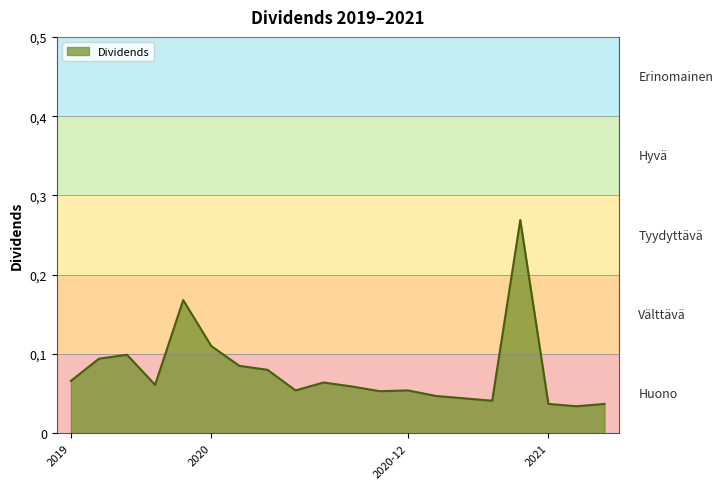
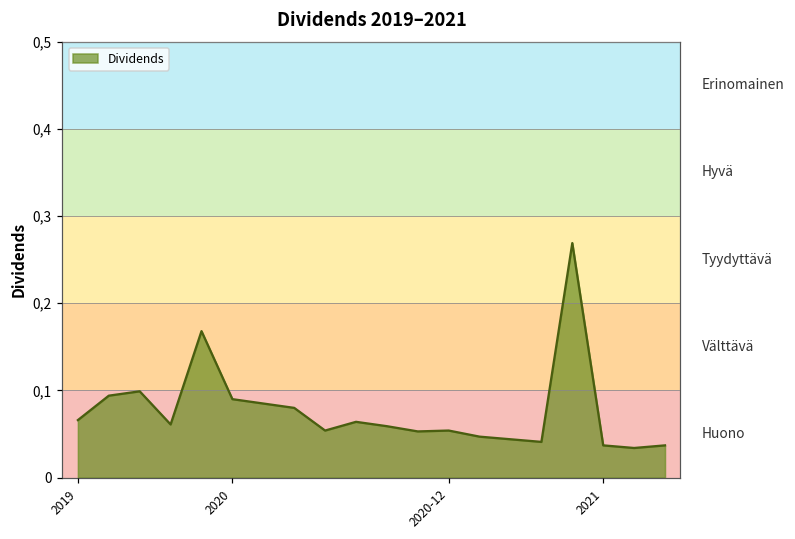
  {
    "2019": 0.7,
-   "2020": 1.1,
+   "2020": 0.9,
    "2020-12": 0.5,
    "2021": 0.4
  }
